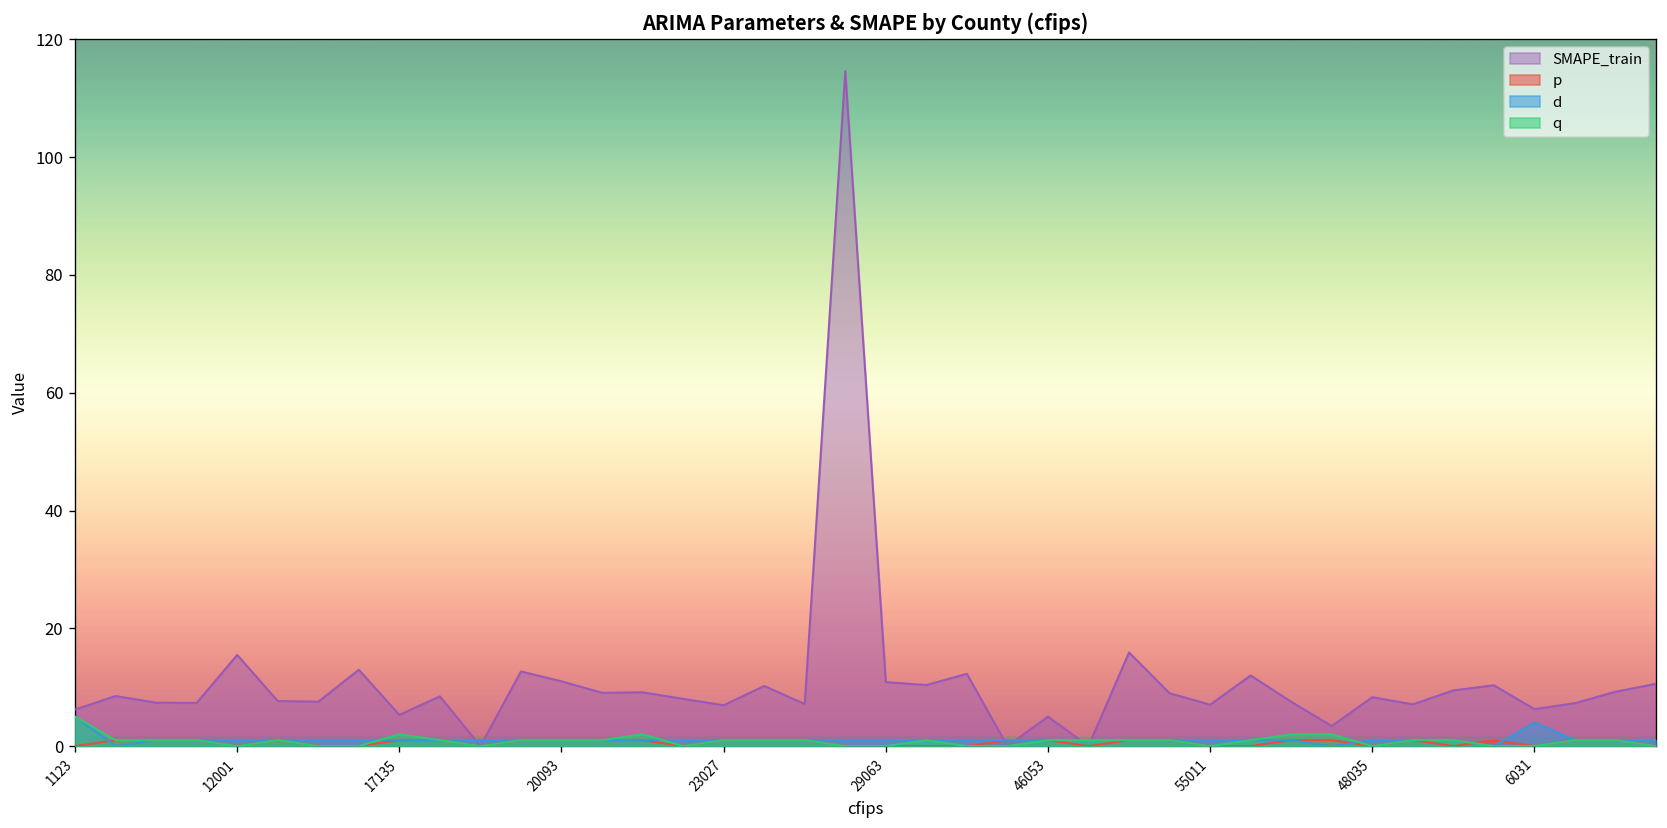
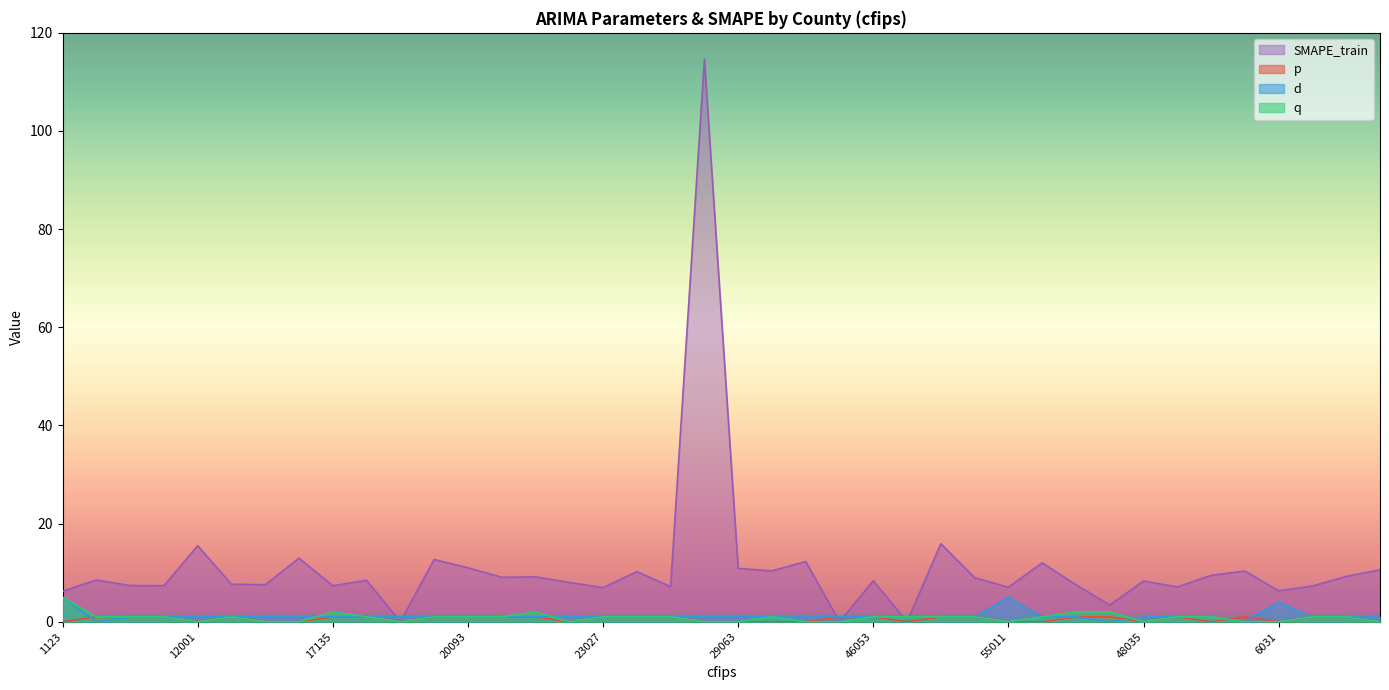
  {
    "SMAPE_train": {
      "1123": 6,
      "12001": 15,
-     "17135": 5,
+     "17135": 7,
      "20093": 11,
      "23027": 7,
      "29063": 11,
-     "46053": 5,
+     "46053": 8,
      "55011": 7,
      "48035": 8,
      "6031": 6
    },
    "p": {
      "1123": 0
    },
    "d": {
      "12001": 1,
      "29063": 1,
-     "55011": 1,
+     "55011": 5,
      "48035": 1,
      "6031": 4
    },
    "q": {
      "17135": 2
    }
  }
